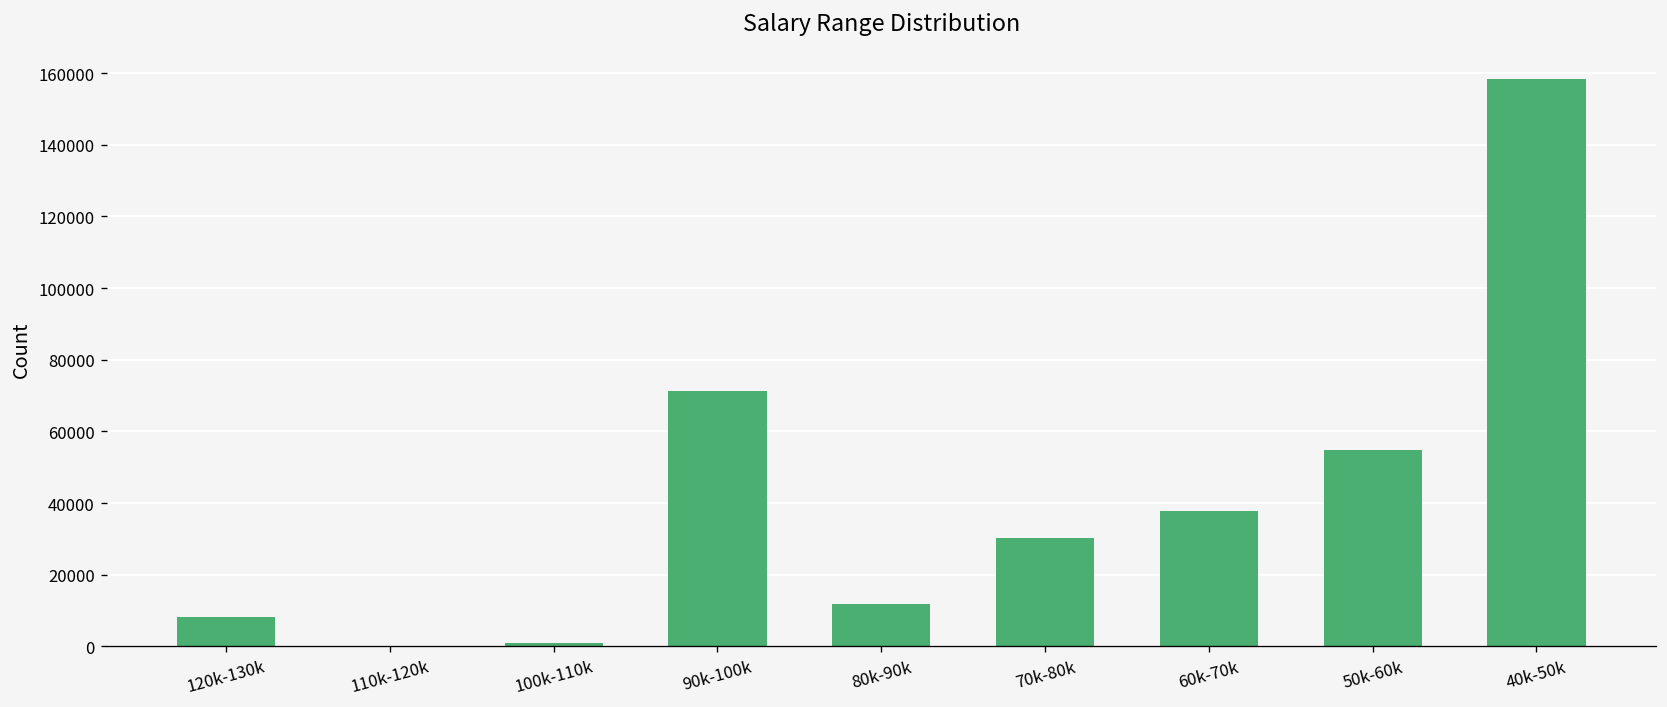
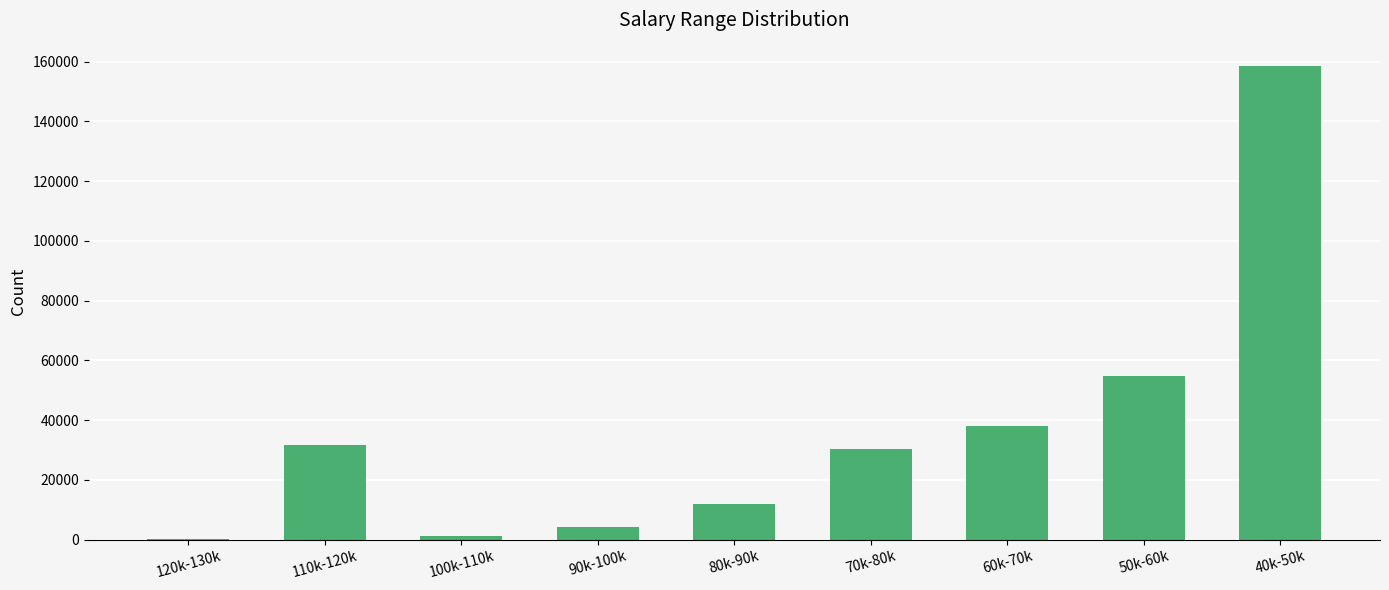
  {
-   "120k-130k": 8000,
-   "110k-120k": 0,
+   "120k-130k": 0,
+   "110k-120k": 32000,
    "100k-110k": 1000,
-   "90k-100k": 71000,
+   "90k-100k": 4000,
    "80k-90k": 12000,
    "70k-80k": 30000,
    "60k-70k": 38000,
    "50k-60k": 55000,
    "40k-50k": 158000
  }
